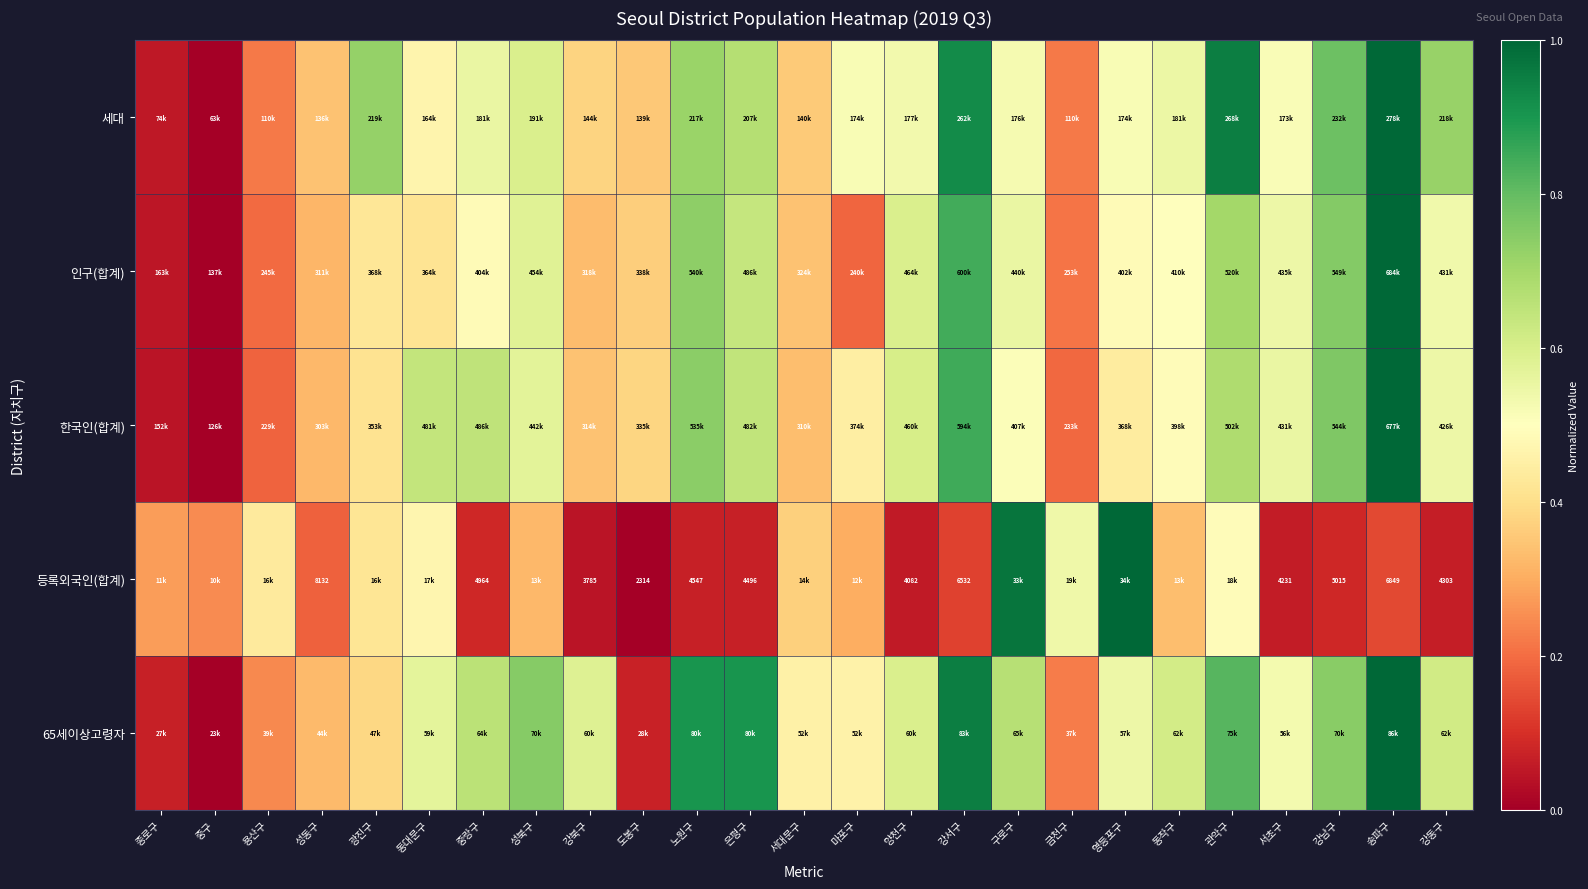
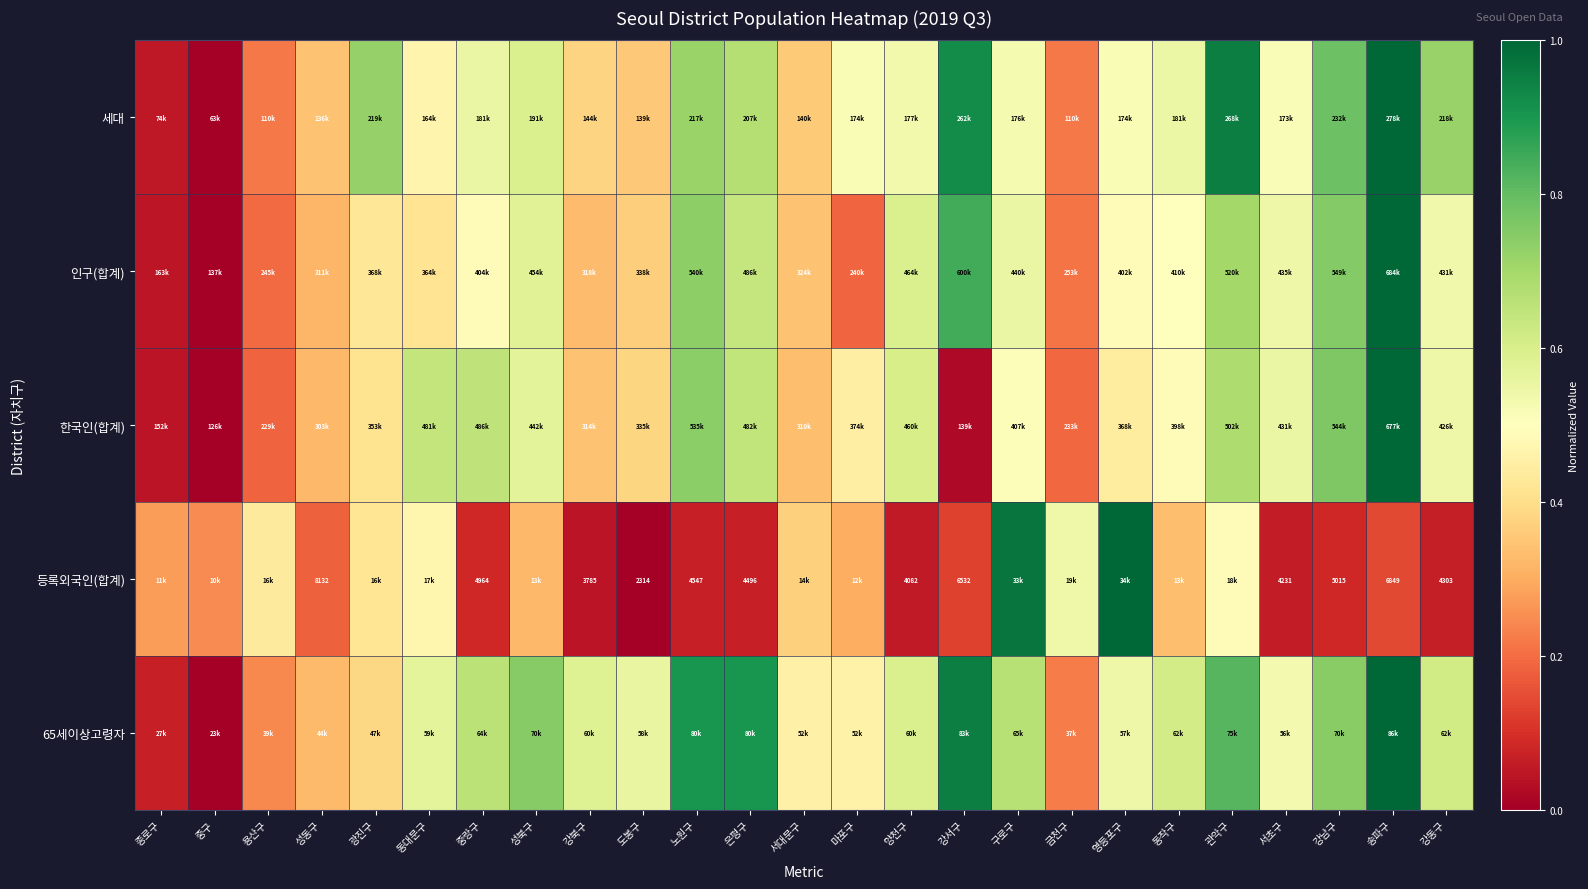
  {
    "세대": {
      "종로구": "74k",
      "중구": "63k",
      "용산구": "110k",
      "성동구": "136k",
      "광진구": "219k",
      "동대문구": "164k",
      "중랑구": "181k",
      "성북구": "191k",
      "강북구": "144k",
      "도봉구": "139k",
      "노원구": "217k",
      "은평구": "207k",
      "서대문구": "140k",
      "마포구": "174k",
      "양천구": "177k",
      "강서구": "262k",
      "구로구": "176k",
      "금천구": "110k",
      "영등포구": "174k",
      "동작구": "181k",
      "관악구": "268k",
      "서초구": "173k",
      "강남구": "232k",
      "송파구": "278k",
      "강동구": "218k"
    },
    "인구(합계)": {
      "종로구": "163k",
      "중구": "137k",
      "용산구": "245k",
      "성동구": "311k",
      "광진구": "368k",
      "동대문구": "364k",
      "중랑구": "404k",
      "성북구": "454k",
      "강북구": "318k",
      "도봉구": "338k",
      "노원구": "540k",
      "은평구": "486k",
      "서대문구": "324k",
      "마포구": "240k",
      "양천구": "464k",
      "강서구": "600k",
      "구로구": "440k",
      "금천구": "253k",
      "영등포구": "402k",
      "동작구": "410k",
      "관악구": "520k",
      "서초구": "435k",
      "강남구": "549k",
      "송파구": "684k",
      "강동구": "431k"
    },
    "한국인(합계)": {
      "종로구": "152k",
      "중구": "126k",
      "용산구": "229k",
      "성동구": "303k",
      "광진구": "353k",
      "동대문구": "481k",
      "중랑구": "486k",
      "성북구": "442k",
      "강북구": "314k",
      "도봉구": "335k",
      "노원구": "535k",
      "은평구": "482k",
      "서대문구": "310k",
      "마포구": "374k",
      "양천구": "460k",
-     "강서구": "594k",
+     "강서구": "139k",
      "구로구": "407k",
      "금천구": "233k",
      "영등포구": "368k",
      "동작구": "398k",
      "관악구": "502k",
      "서초구": "431k",
      "강남구": "544k",
      "송파구": "677k",
      "강동구": "426k"
    },
    "등록외국인(합계)": {
      "종로구": "11k",
      "중구": "10k",
      "용산구": "16k",
      "성동구": "8132",
      "광진구": "16k",
      "동대문구": "17k",
      "중랑구": "4964",
      "성북구": "13k",
      "강북구": "3785",
      "도봉구": "2314",
      "노원구": "4547",
      "은평구": "4496",
      "서대문구": "14k",
      "마포구": "12k",
      "양천구": "4082",
      "강서구": "6532",
      "구로구": "33k",
      "금천구": "19k",
      "영등포구": "34k",
      "동작구": "13k",
      "관악구": "18k",
      "서초구": "4231",
      "강남구": "5015",
      "송파구": "6849",
      "강동구": "4303"
    },
    "65세이상고령자": {
      "종로구": "27k",
      "중구": "23k",
      "용산구": "39k",
      "성동구": "44k",
      "광진구": "47k",
      "동대문구": "59k",
      "중랑구": "64k",
      "성북구": "70k",
      "강북구": "60k",
-     "도봉구": "28k",
+     "도봉구": "58k",
      "노원구": "80k",
      "은평구": "80k",
      "서대문구": "52k",
      "마포구": "52k",
      "양천구": "60k",
      "강서구": "83k",
      "구로구": "65k",
      "금천구": "37k",
      "영등포구": "57k",
      "동작구": "62k",
      "관악구": "75k",
      "서초구": "56k",
      "강남구": "70k",
      "송파구": "86k",
      "강동구": "62k"
    }
  }
